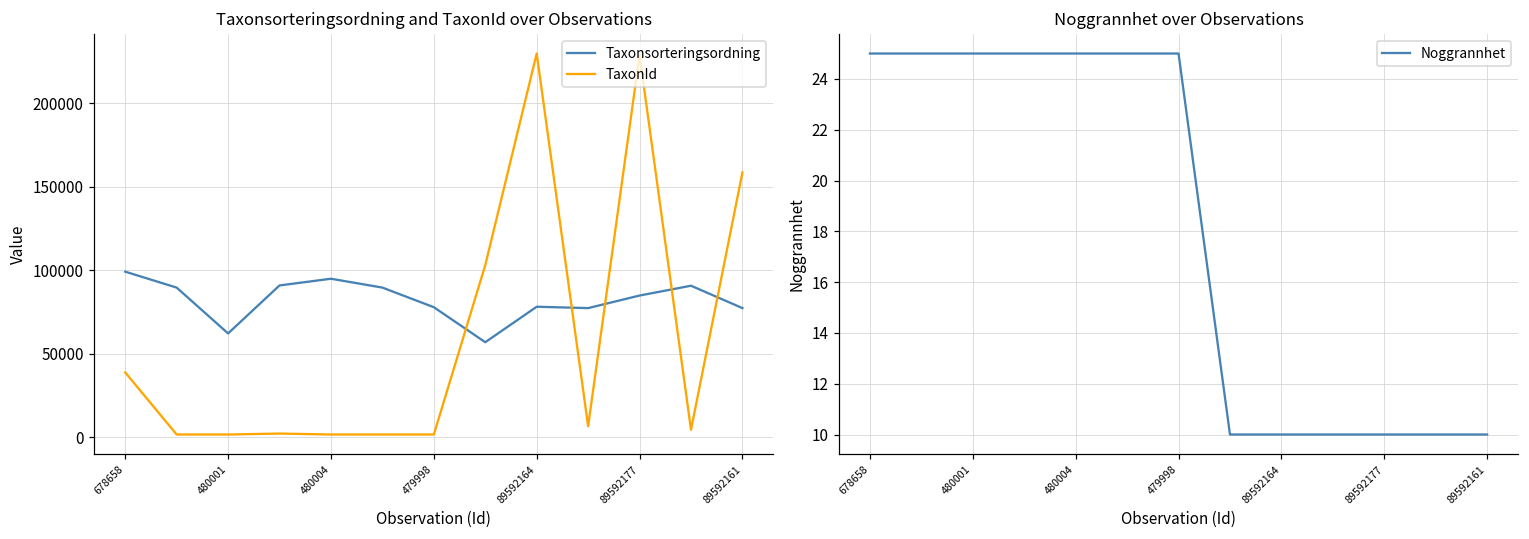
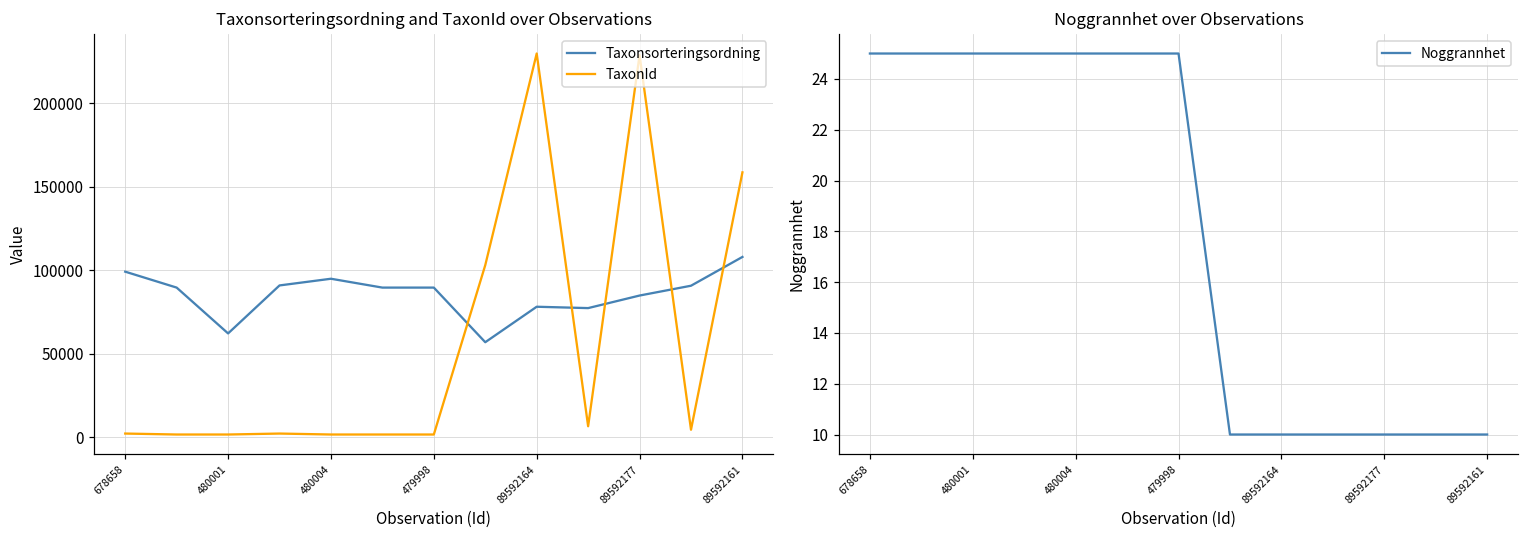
  {
    "Taxonsorteringsordning and TaxonId over Observations": {
      "Taxonsorteringsordning": {
        "678658": 99000,
        "480001": 62000,
        "480004": 95000,
-       "479998": 78000,
+       "479998": 90000,
        "89592164": 78000,
        "89592177": 85000,
-       "89592161": 77000
+       "89592161": 108000
      },
      "TaxonId": {
-       "678658": 39000,
+       "678658": 2000,
        "480001": 2000,
        "480004": 2000,
        "479998": 2000,
        "89592164": 230000,
        "89592161": 159000
      }
    },
    "Noggrannhet over Observations": {
      "678658": 25.0,
      "480001": 25.0,
      "480004": 25.0,
      "479998": 25.0,
      "89592164": 10.0,
      "89592177": 10.0,
      "89592161": 10.0
    }
  }
